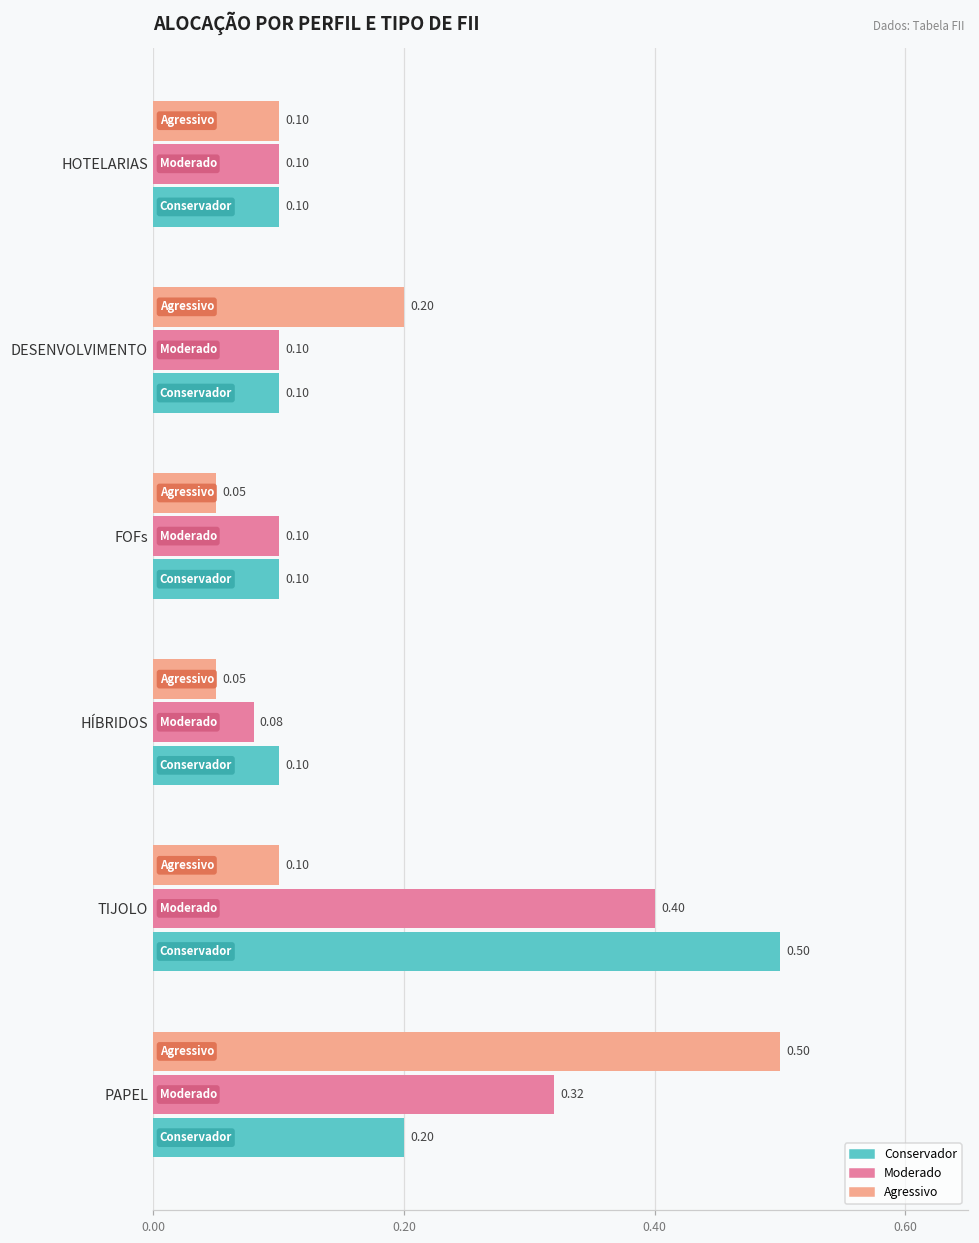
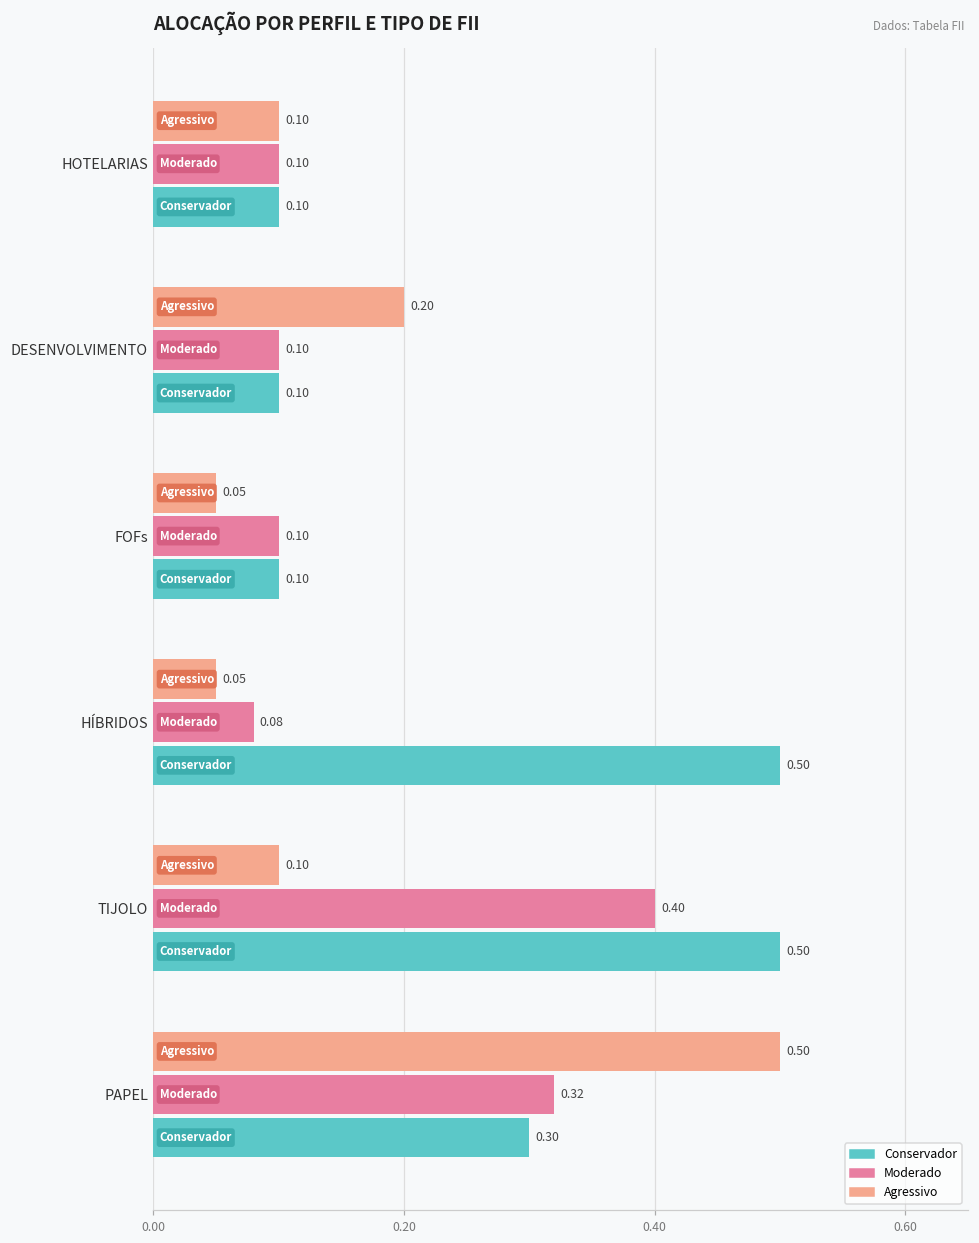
  {
    "Conservador": {
      "HOTELARIAS": 0.10,
      "DESENVOLVIMENTO": 0.10,
      "FOFs": 0.10,
-     "HÍBRIDOS": 0.10,
+     "HÍBRIDOS": 0.50,
      "TIJOLO": 0.50,
-     "PAPEL": 0.20
+     "PAPEL": 0.30
    }
  }
